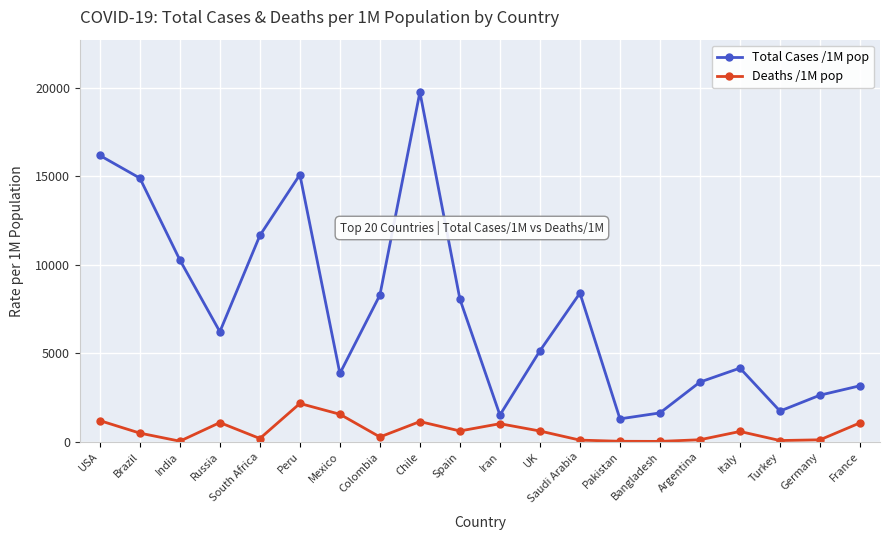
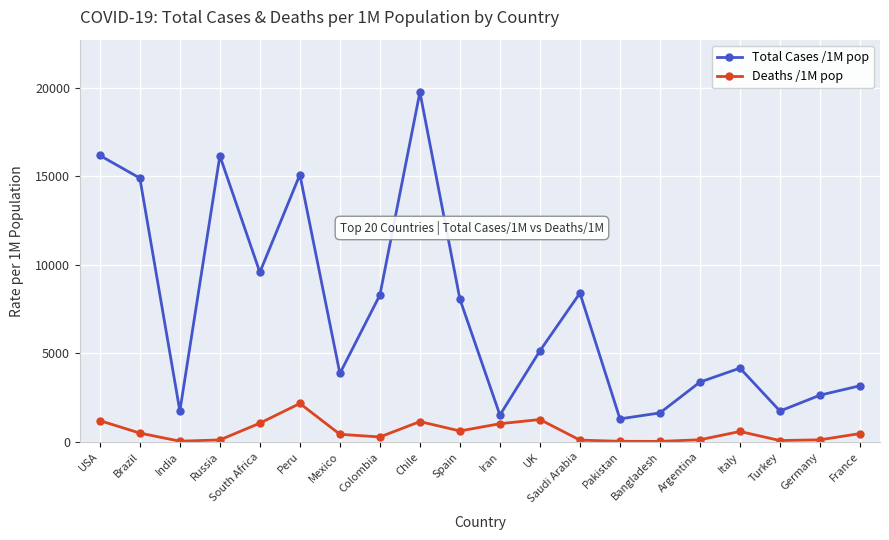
  {
    "Total Cases /1M pop": {
      "USA": 16200,
      "Brazil": 14900,
-     "India": 10300,
-     "Russia": 6200,
-     "South Africa": 11700,
+     "India": 1700,
+     "Russia": 16200,
+     "South Africa": 9600,
      "Peru": 15100,
      "Mexico": 3900,
      "Colombia": 8300,
      "Chile": 19800,
      "Spain": 8100,
      "Iran": 1500,
      "UK": 5100,
      "Saudi Arabia": 8400,
      "Pakistan": 1300,
      "Bangladesh": 1600,
      "Argentina": 3400,
      "Italy": 4200,
      "Turkey": 1700,
      "Germany": 2600,
      "France": 3200
    },
    "Deaths /1M pop": {
      "USA": 1200,
      "Brazil": 500,
      "India": 0,
-     "Russia": 1100,
-     "South Africa": 200,
+     "Russia": 100,
+     "South Africa": 1100,
      "Peru": 2200,
-     "Mexico": 1600,
+     "Mexico": 400,
      "Colombia": 300,
      "Chile": 1100,
      "Spain": 600,
      "Iran": 1000,
-     "UK": 600,
+     "UK": 1300,
      "Saudi Arabia": 100,
      "Pakistan": 0,
      "Bangladesh": 0,
      "Argentina": 100,
      "Italy": 600,
      "Turkey": 100,
      "Germany": 100,
-     "France": 1100
+     "France": 500
    }
  }
